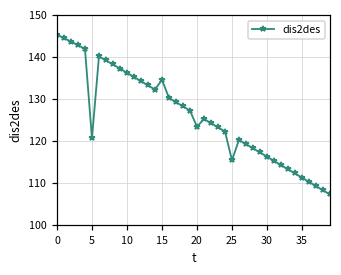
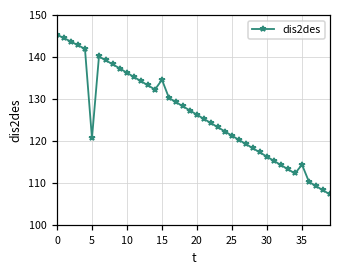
  {
    "0": 145,
    "5": 121,
    "10": 136,
    "15": 135,
-   "20": 123,
-   "25": 115,
+   "20": 126,
+   "25": 121,
    "30": 116,
-   "35": 111
+   "35": 114
  }
